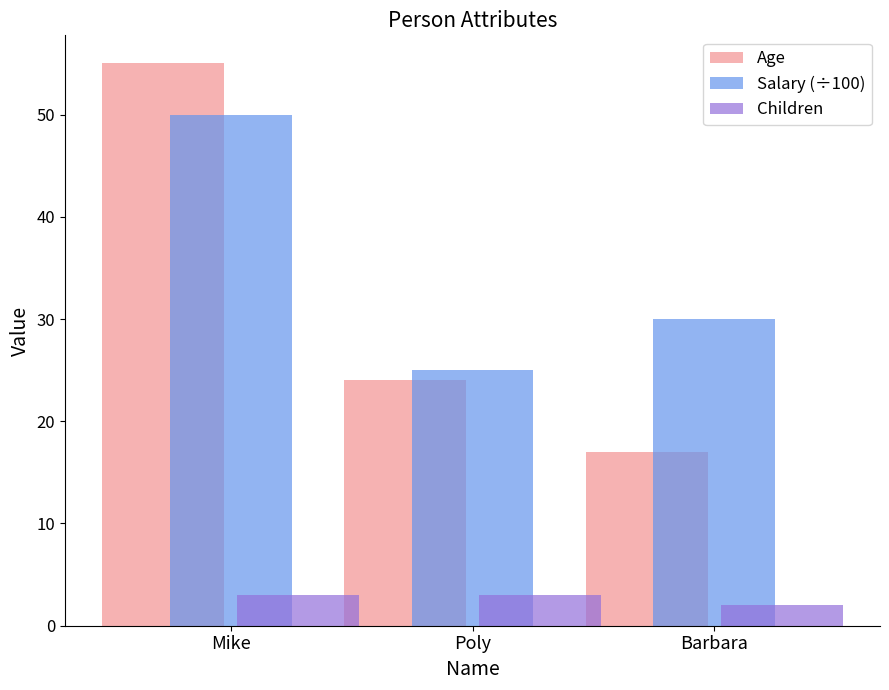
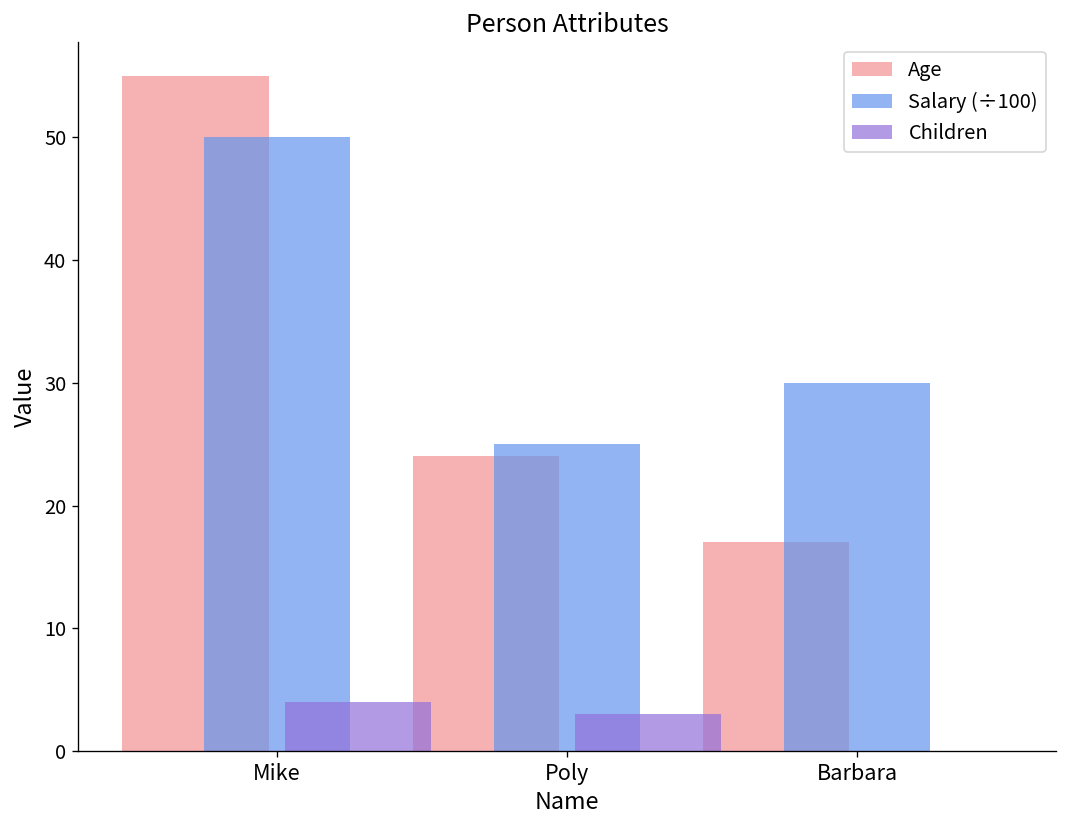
  {
    "Age": {
      "Mike": 55,
      "Poly": 24,
      "Barbara": 17
    },
    "Salary (÷100)": {
      "Mike": 50,
      "Poly": 25,
      "Barbara": 30
    },
    "Children": {
-     "Mike": 3,
+     "Mike": 4,
      "Poly": 3,
-     "Barbara": 2
+     "Barbara": 0
    }
  }
